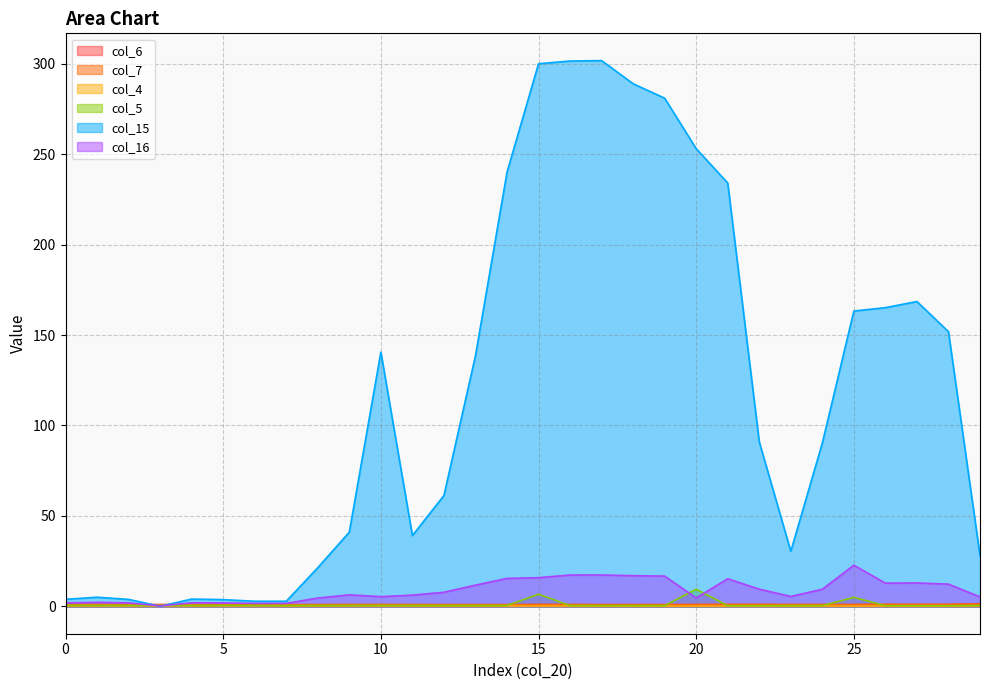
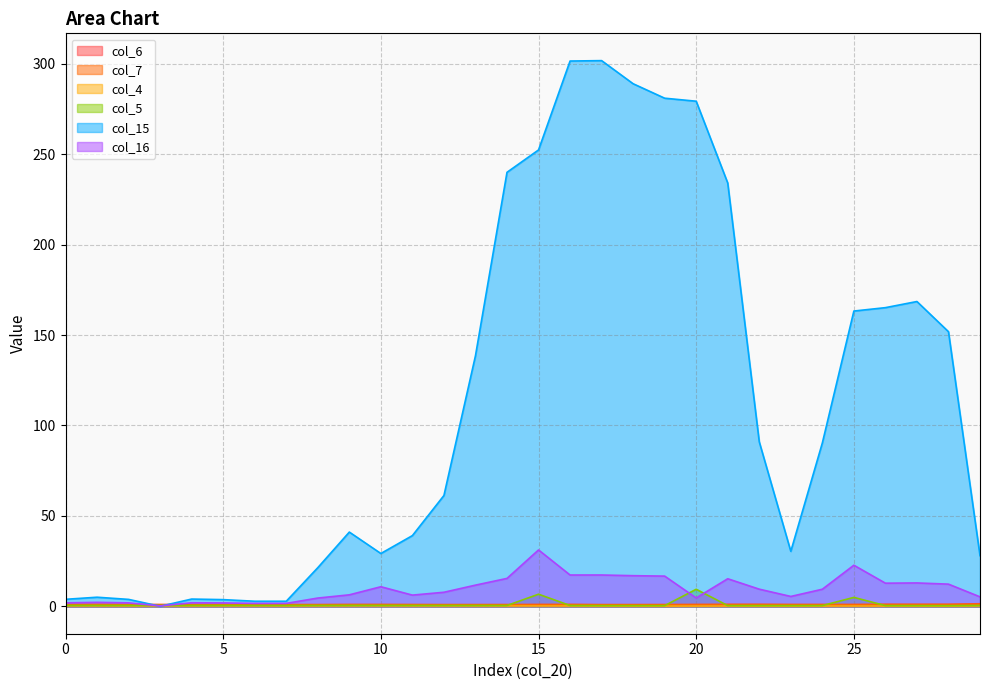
  {
    "col_5": {
      "15": 7,
      "20": 9,
      "25": 5
    },
    "col_15": {
      "0": 4,
      "5": 4,
-     "10": 141,
-     "15": 300,
-     "20": 253,
+     "10": 29,
+     "15": 252,
+     "20": 279,
      "25": 163
    },
    "col_16": {
-     "10": 5,
-     "15": 16,
+     "10": 11,
+     "15": 31,
      "20": 5,
      "25": 23
    }
  }
